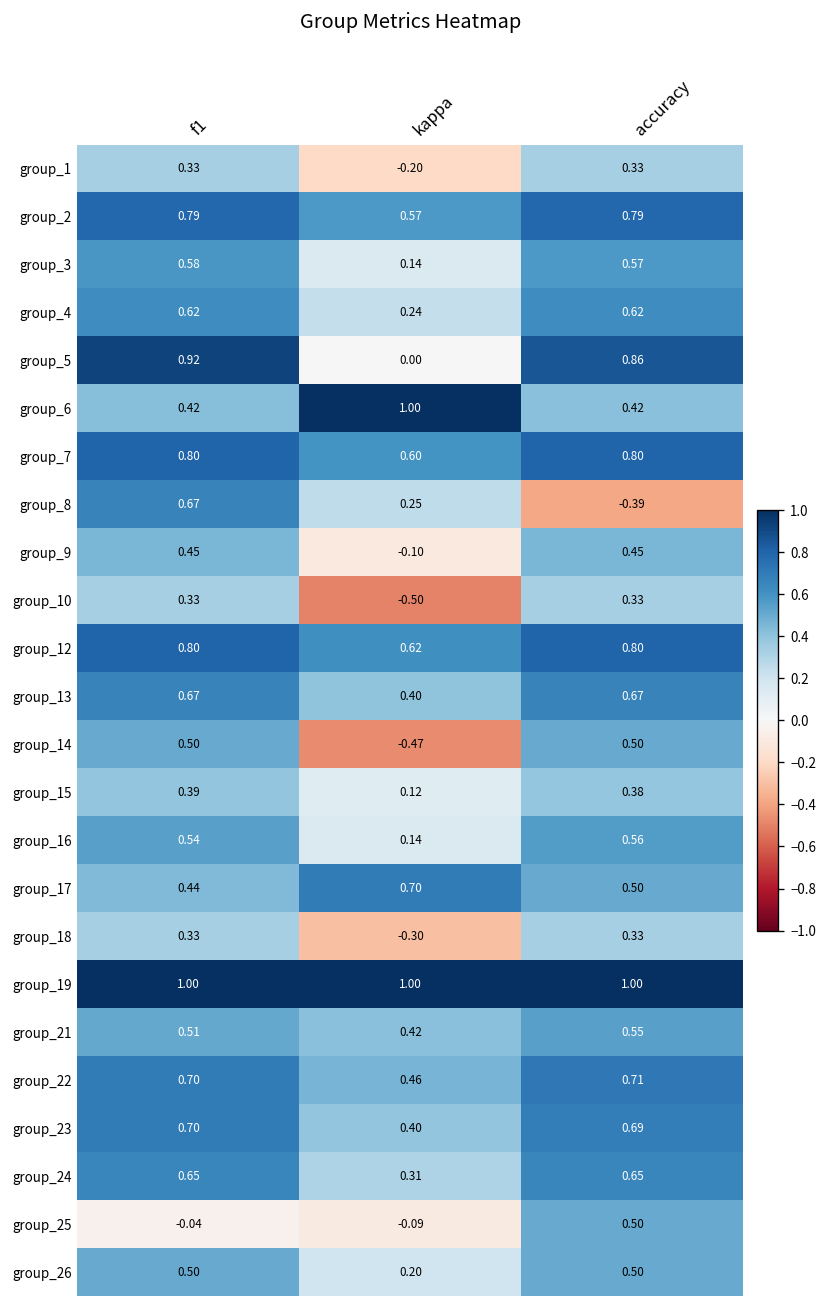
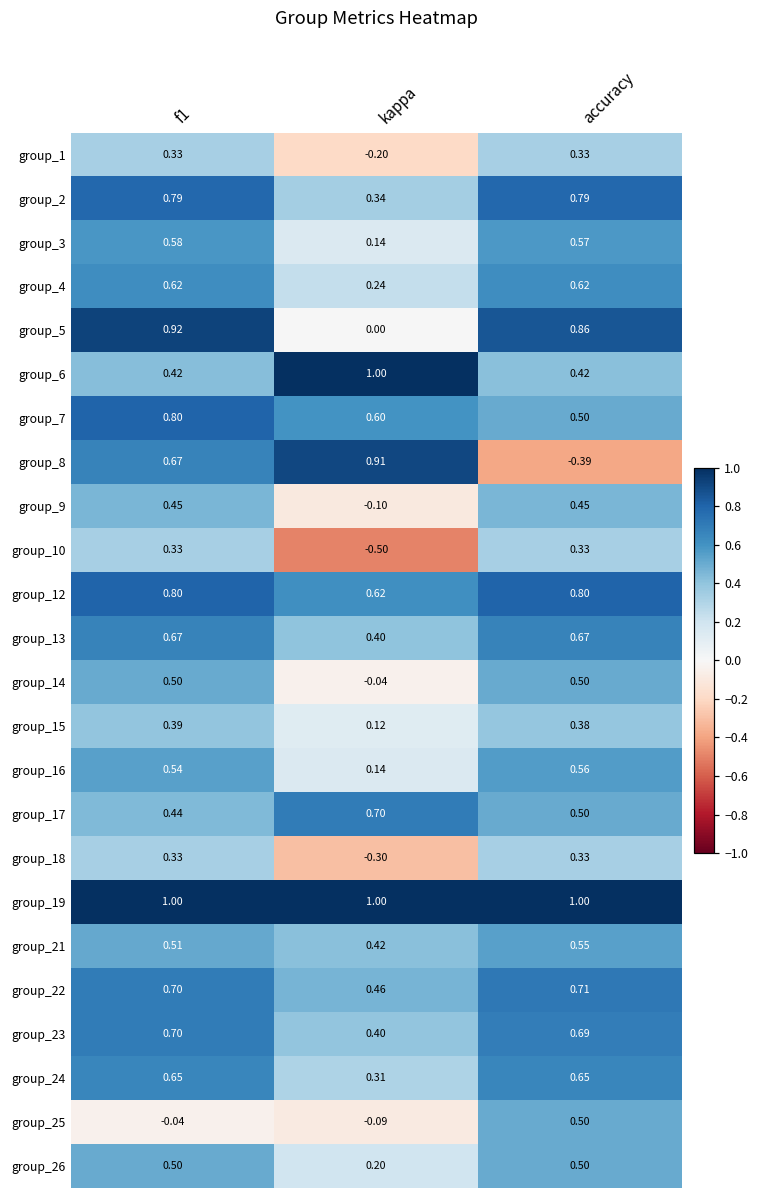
  {
    "group_1": {
      "f1": 0.33,
      "kappa": -0.20,
      "accuracy": 0.33
    },
    "group_2": {
      "f1": 0.79,
-     "kappa": 0.57,
+     "kappa": 0.34,
      "accuracy": 0.79
    },
    "group_3": {
      "f1": 0.58,
      "kappa": 0.14,
      "accuracy": 0.57
    },
    "group_4": {
      "f1": 0.62,
      "kappa": 0.24,
      "accuracy": 0.62
    },
    "group_5": {
      "f1": 0.92,
      "kappa": 0.00,
      "accuracy": 0.86
    },
    "group_6": {
      "f1": 0.42,
      "kappa": 1.00,
      "accuracy": 0.42
    },
    "group_7": {
      "f1": 0.80,
      "kappa": 0.60,
-     "accuracy": 0.80
+     "accuracy": 0.50
    },
    "group_8": {
      "f1": 0.67,
-     "kappa": 0.25,
+     "kappa": 0.91,
      "accuracy": -0.39
    },
    "group_9": {
      "f1": 0.45,
      "kappa": -0.10,
      "accuracy": 0.45
    },
    "group_10": {
      "f1": 0.33,
      "kappa": -0.50,
      "accuracy": 0.33
    },
    "group_12": {
      "f1": 0.80,
      "kappa": 0.62,
      "accuracy": 0.80
    },
    "group_13": {
      "f1": 0.67,
      "kappa": 0.40,
      "accuracy": 0.67
    },
    "group_14": {
      "f1": 0.50,
-     "kappa": -0.47,
+     "kappa": -0.04,
      "accuracy": 0.50
    },
    "group_15": {
      "f1": 0.39,
      "kappa": 0.12,
      "accuracy": 0.38
    },
    "group_16": {
      "f1": 0.54,
      "kappa": 0.14,
      "accuracy": 0.56
    },
    "group_17": {
      "f1": 0.44,
      "kappa": 0.70,
      "accuracy": 0.50
    },
    "group_18": {
      "f1": 0.33,
      "kappa": -0.30,
      "accuracy": 0.33
    },
    "group_19": {
      "f1": 1.00,
      "kappa": 1.00,
      "accuracy": 1.00
    },
    "group_21": {
      "f1": 0.51,
      "kappa": 0.42,
      "accuracy": 0.55
    },
    "group_22": {
      "f1": 0.70,
      "kappa": 0.46,
      "accuracy": 0.71
    },
    "group_23": {
      "f1": 0.70,
      "kappa": 0.40,
      "accuracy": 0.69
    },
    "group_24": {
      "f1": 0.65,
      "kappa": 0.31,
      "accuracy": 0.65
    },
    "group_25": {
      "f1": -0.04,
      "kappa": -0.09,
      "accuracy": 0.50
    },
    "group_26": {
      "f1": 0.50,
      "kappa": 0.20,
      "accuracy": 0.50
    }
  }
